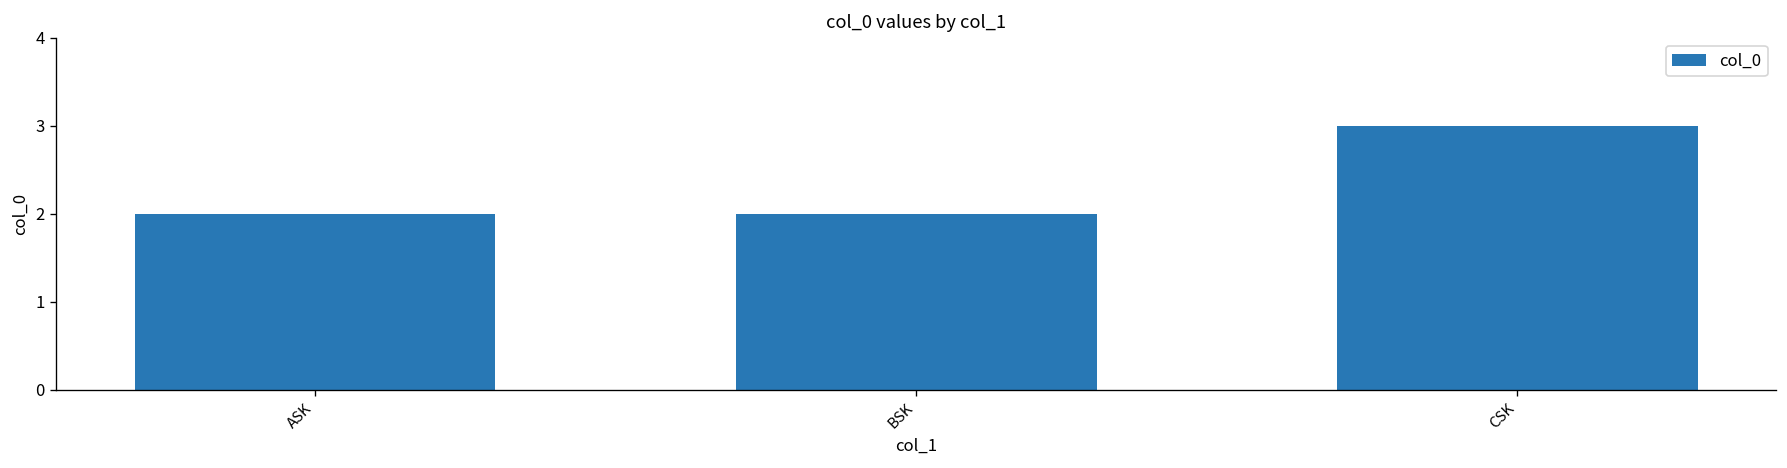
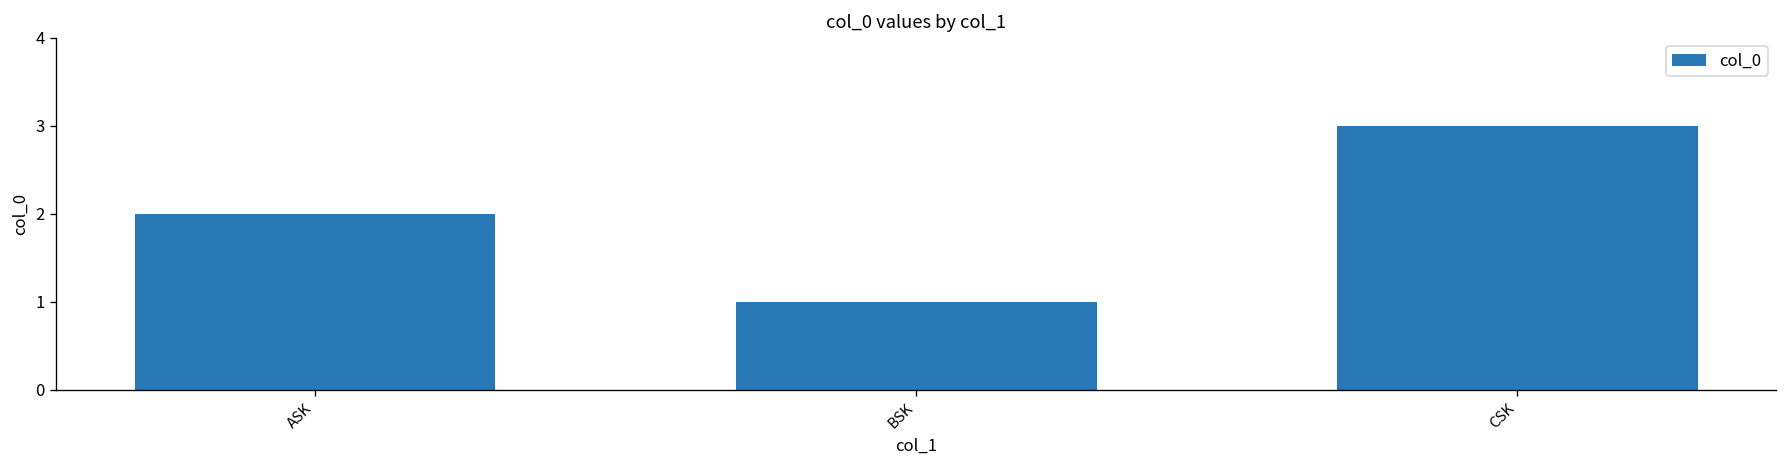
  {
    "ASK": 2,
-   "BSK": 2,
+   "BSK": 1,
    "CSK": 3
  }
